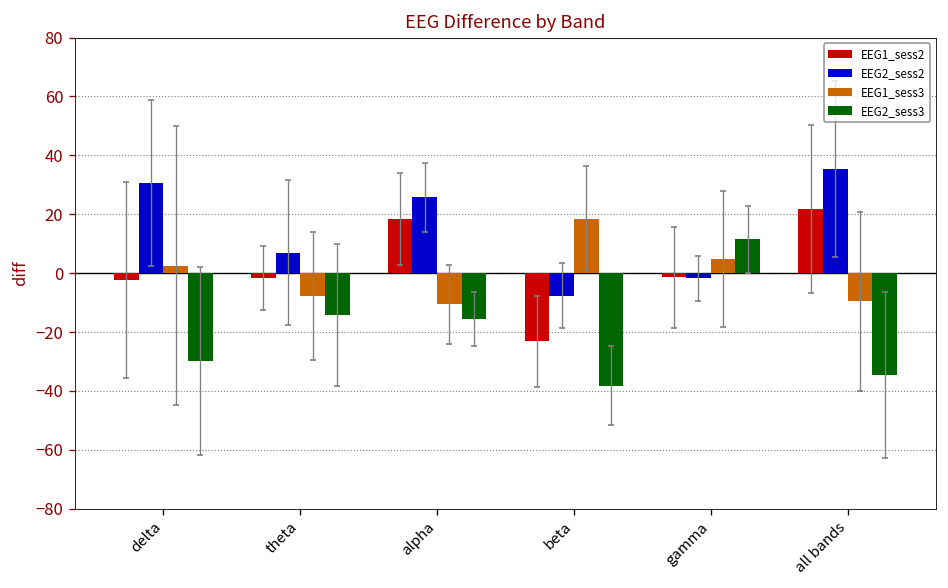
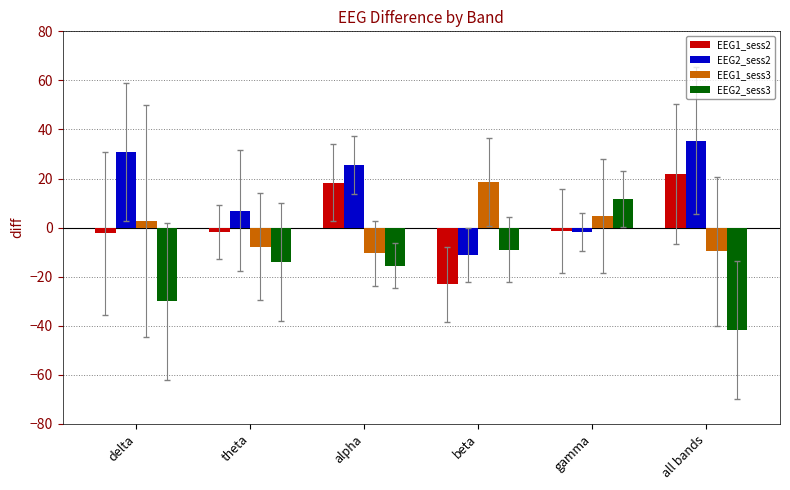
  {
    "EEG1_sess2": {
      "delta": -2,
      "theta": -2,
      "alpha": 18,
      "beta": -23,
      "gamma": -1,
      "all bands": 22
    },
    "EEG2_sess2": {
      "delta": 31,
      "theta": 7,
      "alpha": 26,
-     "beta": -8,
+     "beta": -11,
      "gamma": -2,
      "all bands": 35
    },
    "EEG1_sess3": {
      "delta": 3,
      "theta": -8,
      "alpha": -11,
      "beta": 18,
      "gamma": 5,
      "all bands": -10
    },
    "EEG2_sess3": {
      "delta": -30,
      "theta": -14,
      "alpha": -15,
-     "beta": -38,
+     "beta": -9,
      "gamma": 12,
-     "all bands": -35
+     "all bands": -42
    }
  }
